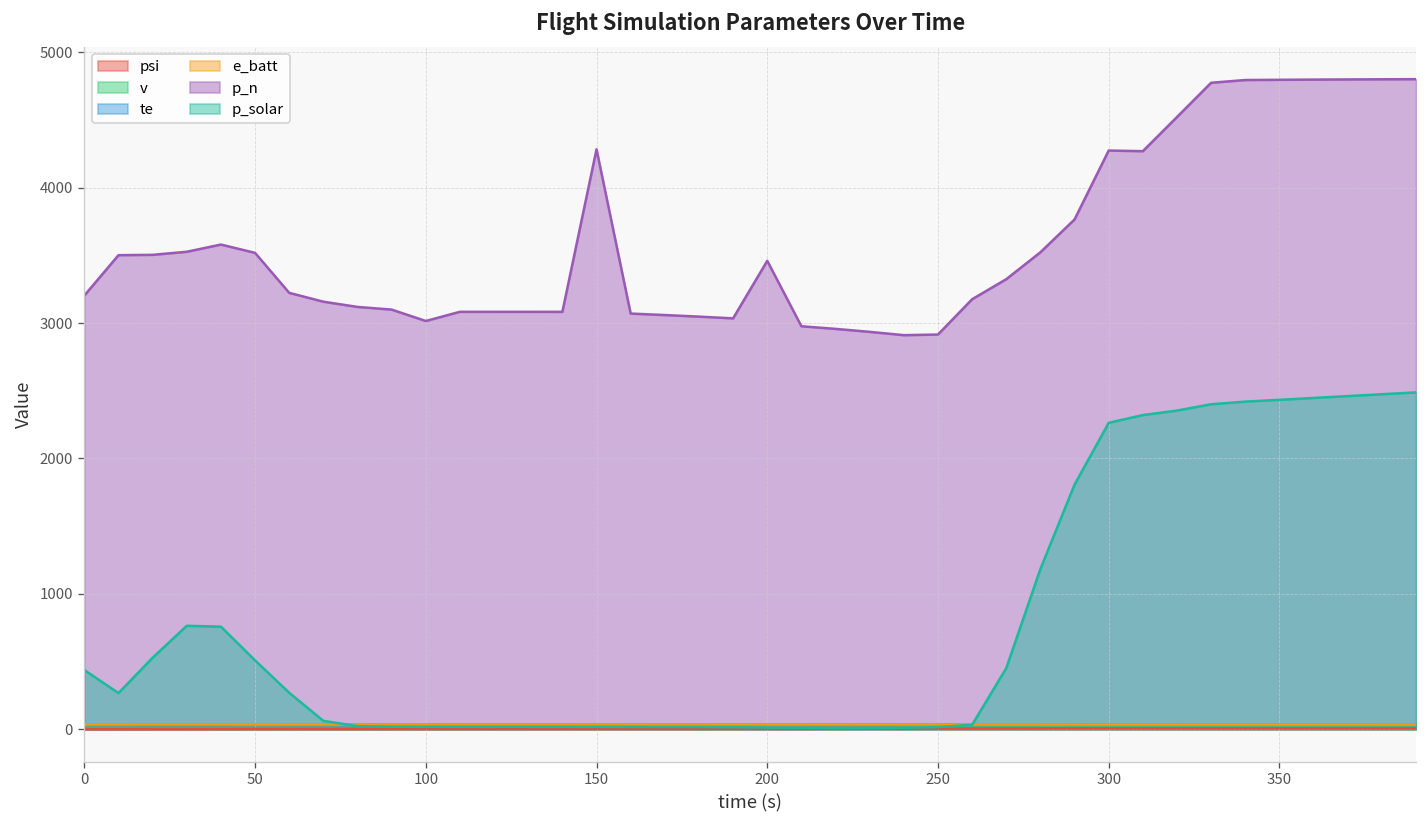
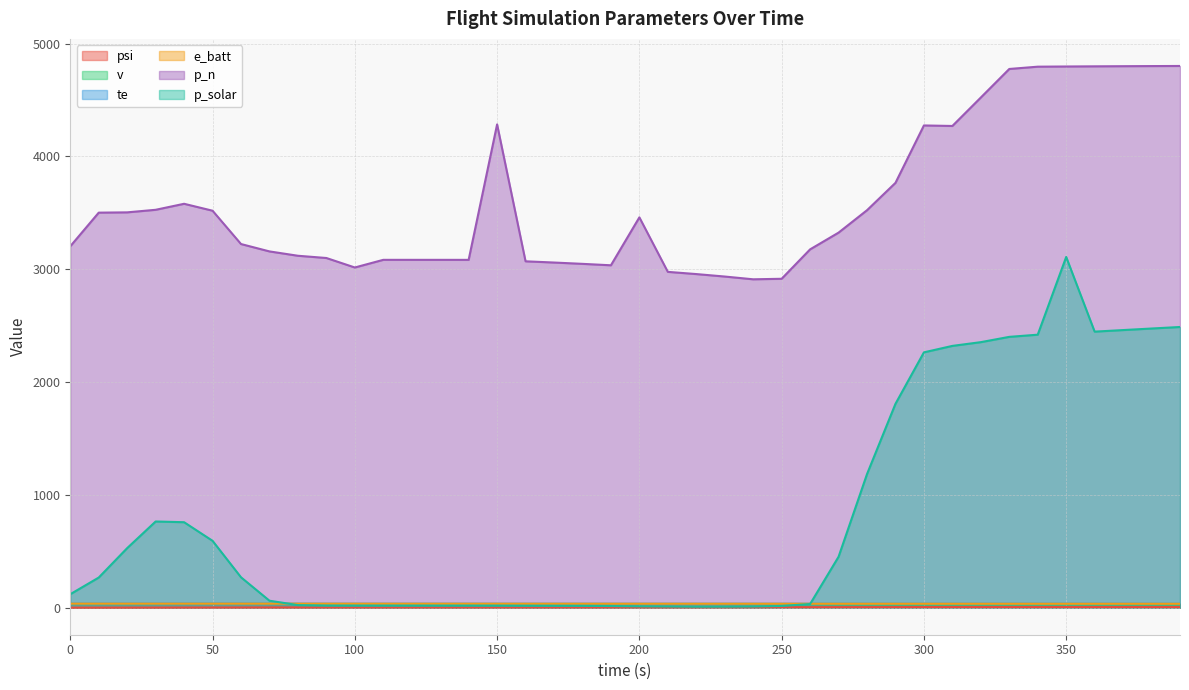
  {
    "psi": {
      "0": 0,
      "50": 0,
      "300": 10
    },
    "e_batt": {
      "200": 30,
      "300": 30,
      "350": 30
    },
    "p_n": {
      "0": 3200,
      "50": 3520,
      "100": 3020,
      "150": 4280,
      "200": 3460,
      "250": 2920,
      "300": 4270,
      "350": 4800
    },
    "p_solar": {
-     "0": 440,
-     "50": 510,
+     "0": 120,
+     "50": 590,
      "300": 2260,
-     "350": 2430
+     "350": 3110
    }
  }
